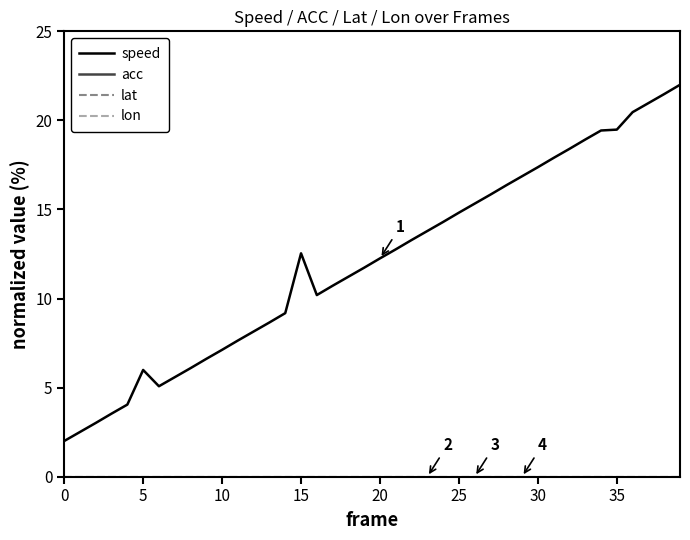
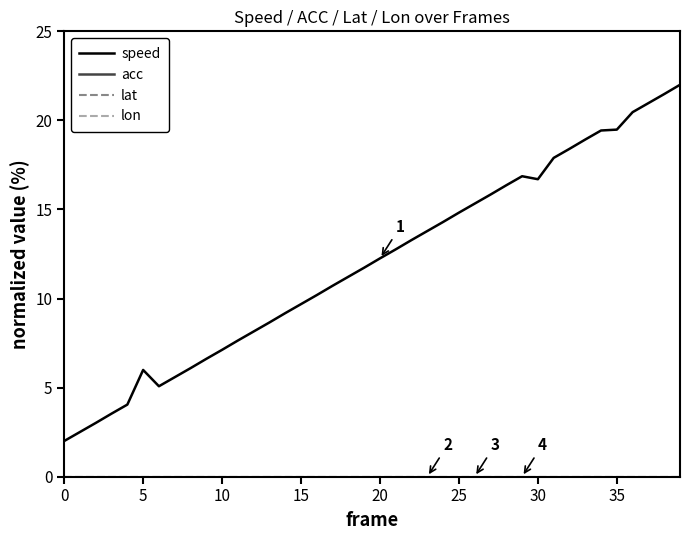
  {
    "speed": {
      "0": 2.0,
      "5": 6.0,
      "10": 7.1,
-     "15": 12.5,
+     "15": 9.7,
      "20": 12.3,
      "25": 14.8,
-     "30": 17.4,
+     "30": 16.7,
      "35": 19.5
    },
    "lon": {
      "0": 0.0,
      "5": 0.0,
      "10": 0.0,
      "15": 0.0,
      "20": 0.0,
      "25": 0.0,
      "35": 0.0
    }
  }
